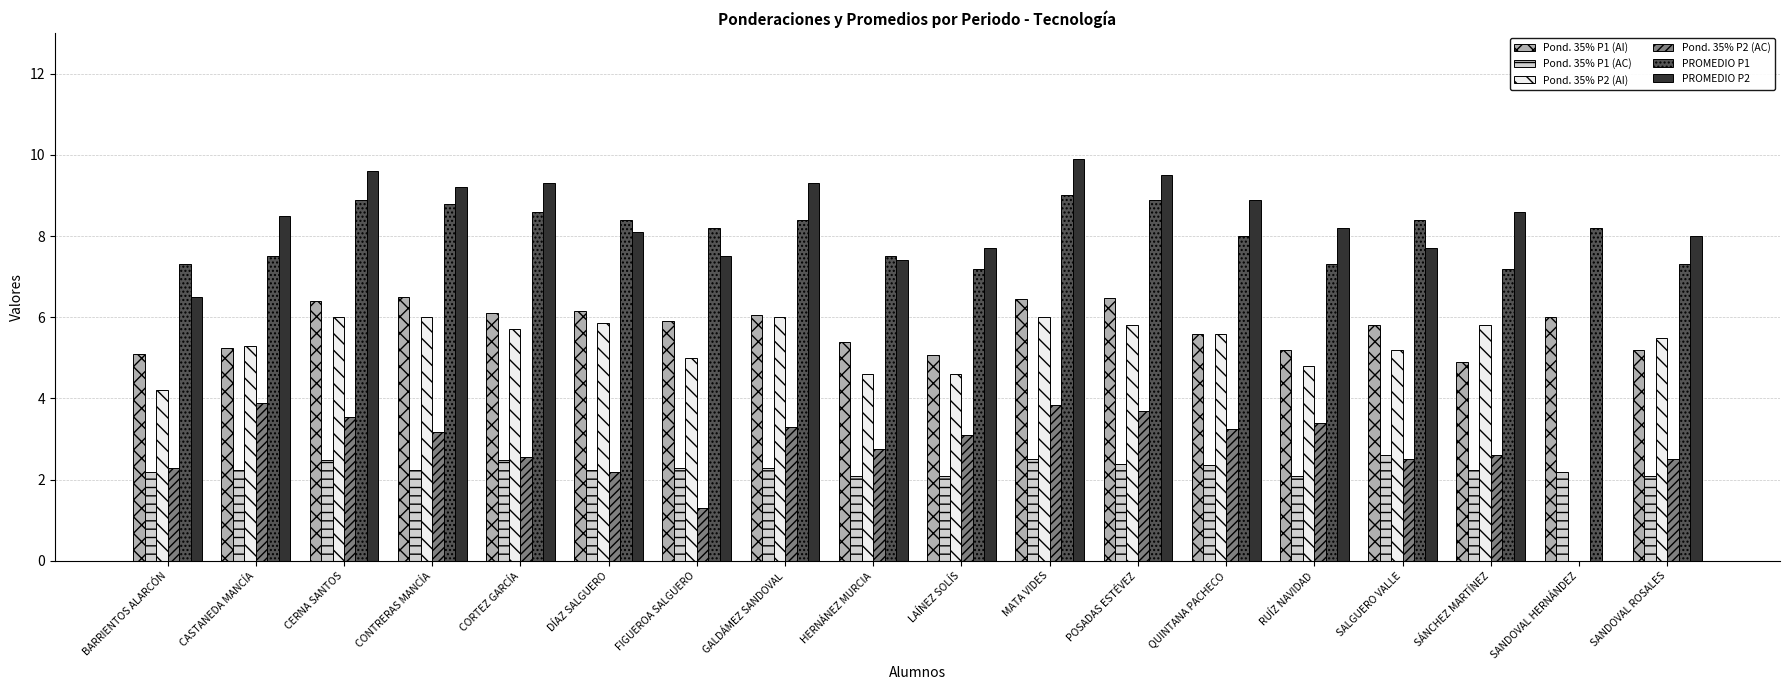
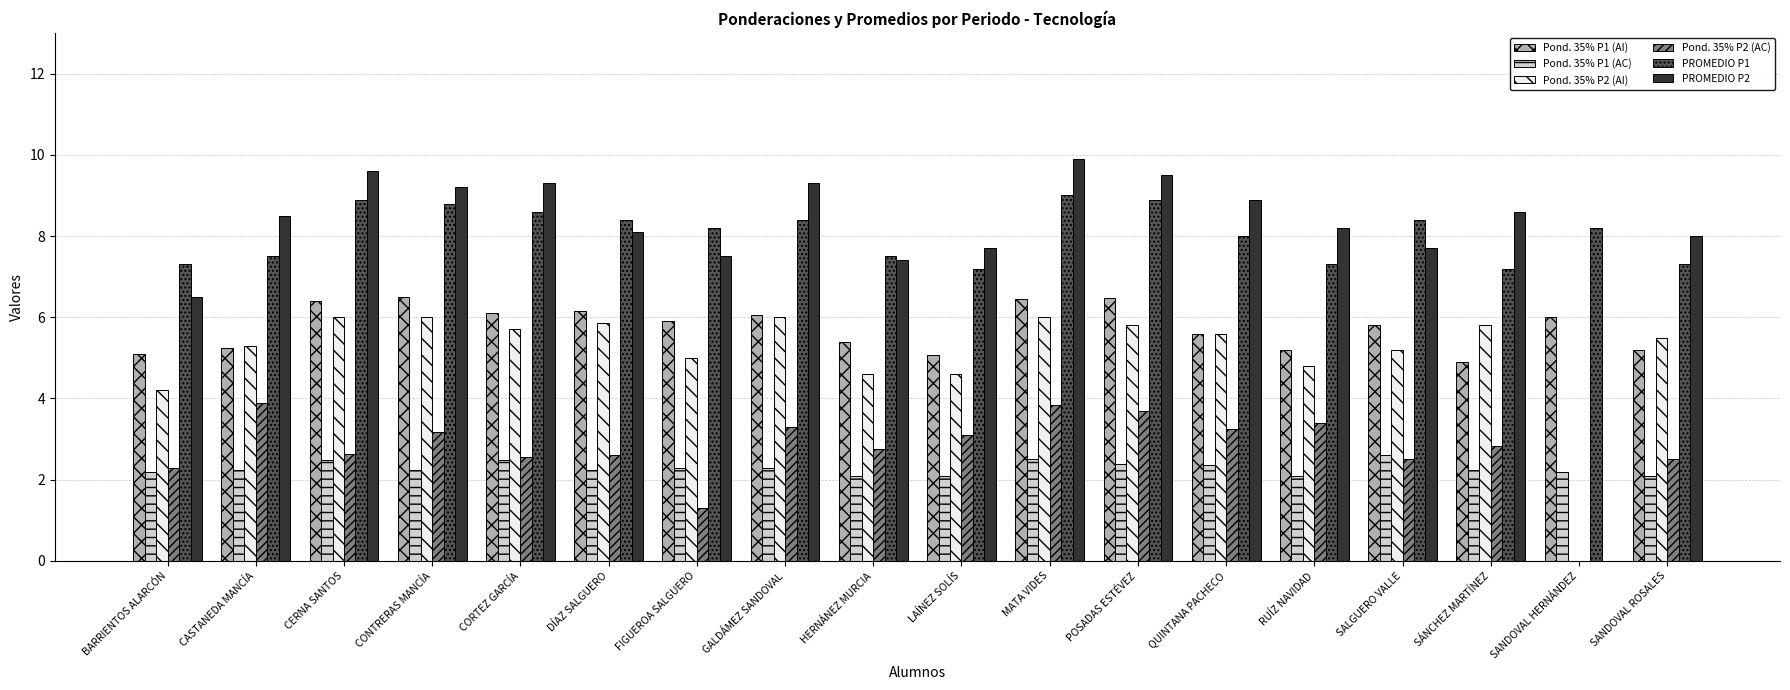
  {
    "Pond. 35% P2 (AC)": {
      "BARRIENTOS ALARCÓN": 2.3,
      "CASTANEDA MANCÍA": 3.9,
-     "CERNA SANTOS": 3.6,
+     "CERNA SANTOS": 2.6,
      "CONTRERAS MANCÍA": 3.2,
      "CORTEZ GARCÍA": 2.6,
-     "DÍAZ SALGUERO": 2.2,
+     "DÍAZ SALGUERO": 2.6,
      "FIGUEROA SALGUERO": 1.3,
      "GALDÁMEZ SANDOVAL": 3.3,
      "HERNÁNEZ MURCIA": 2.8,
      "LAÍNEZ SOLÍS": 3.1,
      "MATA VIDES": 3.9,
      "POSADAS ESTÉVEZ": 3.7,
      "QUINTANA PACHECO": 3.3,
      "RUÍZ NAVIDAD": 3.4,
      "SALGUERO VALLE": 2.5,
-     "SÁNCHEZ MARTÍNEZ": 2.6,
+     "SÁNCHEZ MARTÍNEZ": 2.8,
      "SANDOVAL HERNÁNDEZ": 0.0,
      "SANDOVAL ROSALES": 2.5
    }
  }
